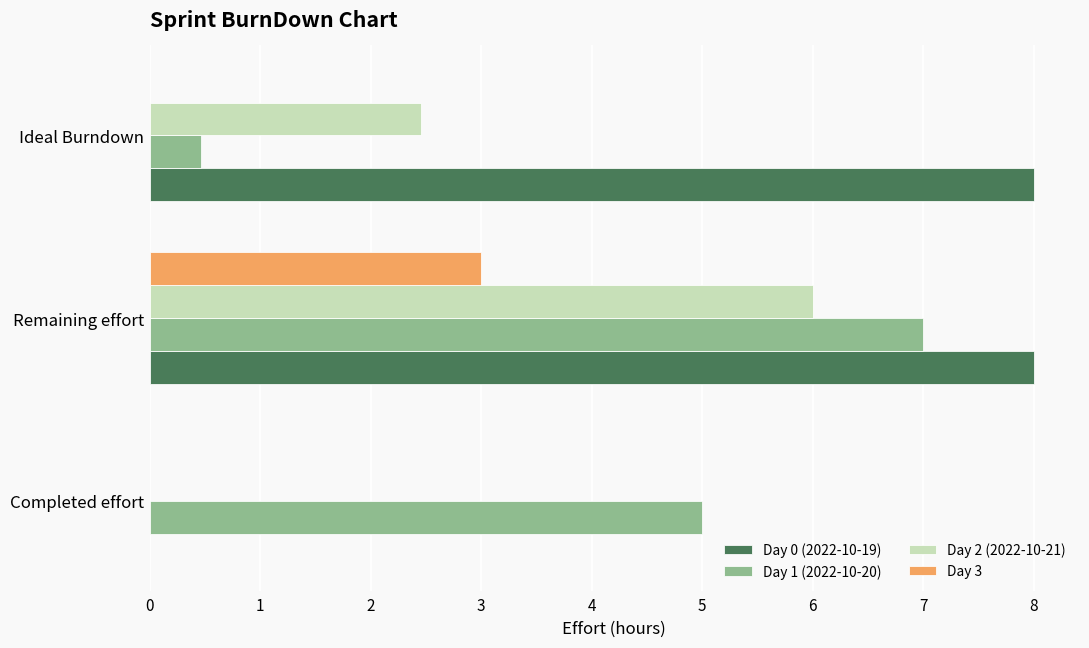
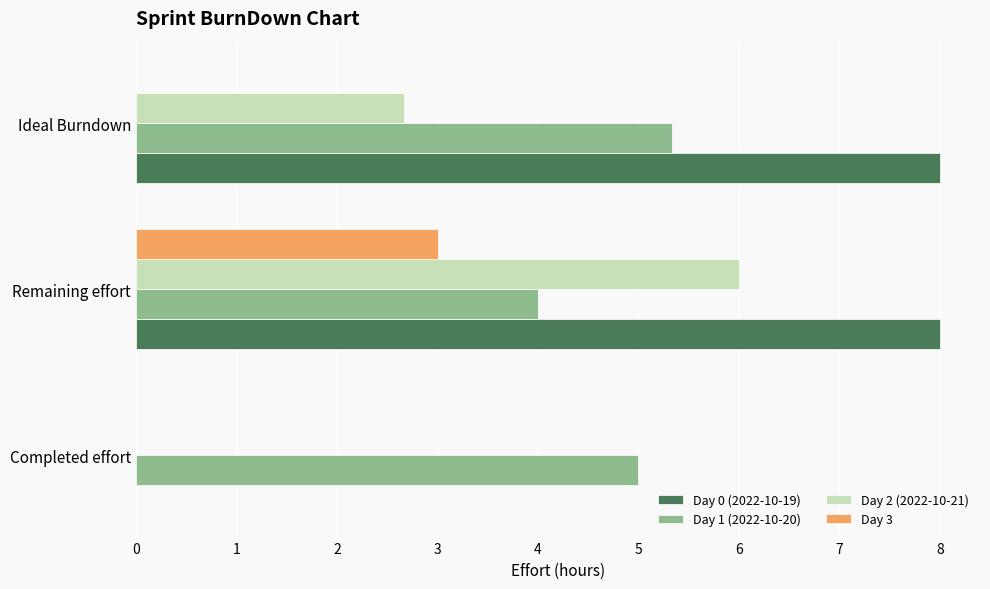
  {
    "Day 0 (2022-10-19)": {
      "Ideal Burndown": 8.00,
      "Remaining effort": 8.00,
      "Completed effort": 0.00
    },
    "Day 1 (2022-10-20)": {
-     "Ideal Burndown": 0.47,
-     "Remaining effort": 7,
+     "Ideal Burndown": 5.33,
+     "Remaining effort": 4,
      "Completed effort": 5.00
    },
    "Day 2 (2022-10-21)": {
-     "Ideal Burndown": 2.45,
+     "Ideal Burndown": 2.67,
      "Remaining effort": 6.00,
      "Completed effort": 0.00
    },
    "Day 3": {
      "Ideal Burndown": 0.00,
      "Remaining effort": 3.00,
      "Completed effort": 0.00
    }
  }
